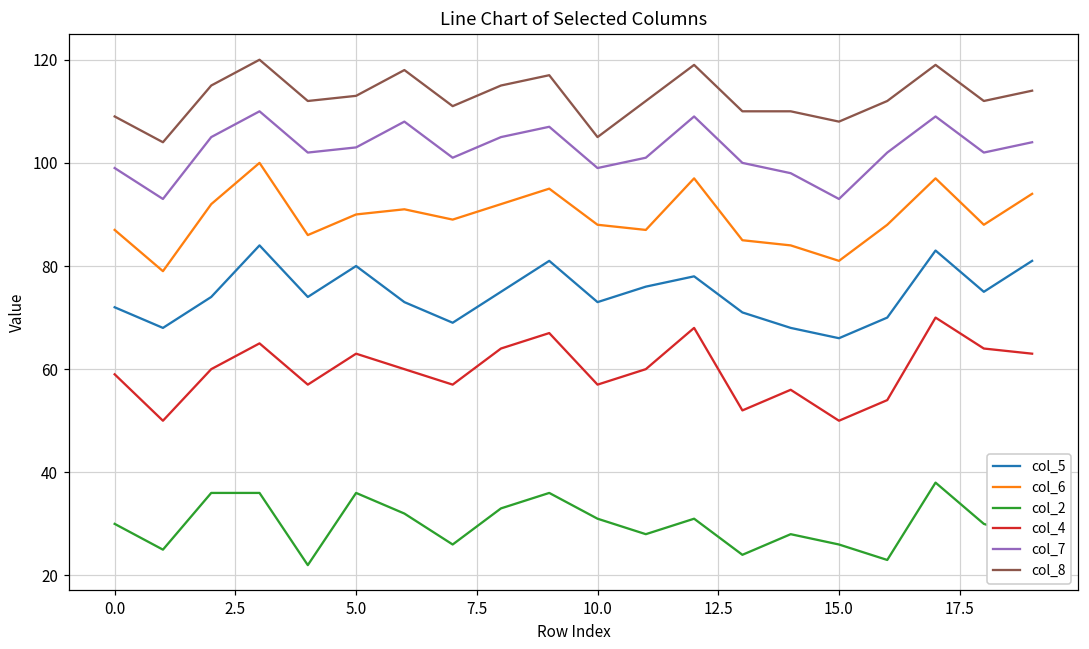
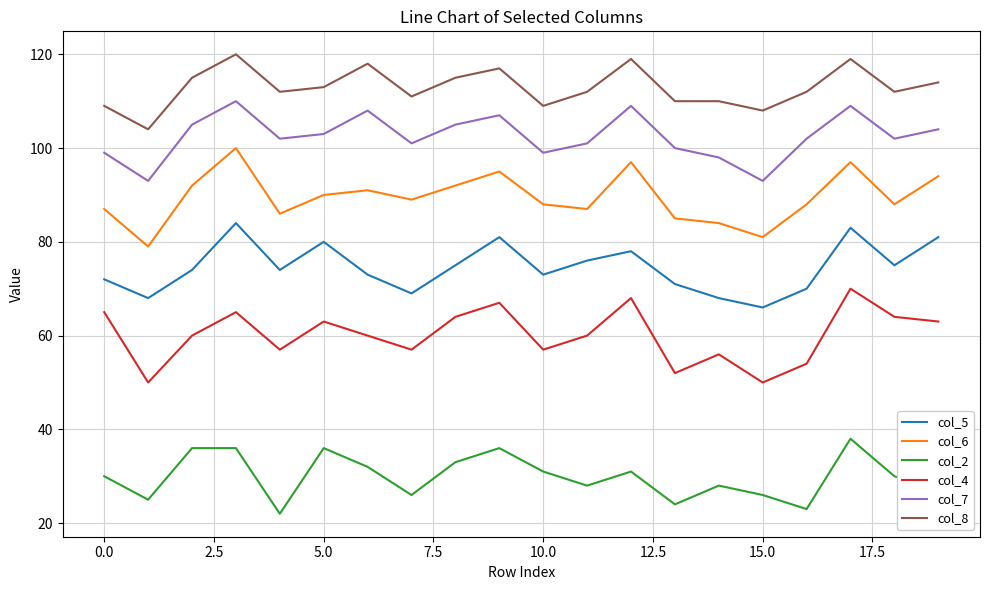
  {
    "col_5": {
      "0.0": 72,
      "5.0": 80,
      "10.0": 73,
      "15.0": 66
    },
    "col_6": {
      "0.0": 87,
      "5.0": 90,
      "10.0": 88,
      "15.0": 81
    },
    "col_2": {
      "0.0": 30,
      "5.0": 36,
      "10.0": 31,
      "15.0": 26
    },
    "col_4": {
-     "0.0": 59,
+     "0.0": 65,
      "5.0": 63,
      "10.0": 57,
      "15.0": 50
    },
    "col_7": {
      "0.0": 99,
      "5.0": 103,
      "10.0": 99,
      "15.0": 93
    },
    "col_8": {
      "0.0": 109,
      "5.0": 113,
-     "10.0": 105,
+     "10.0": 109,
      "15.0": 108
    }
  }
